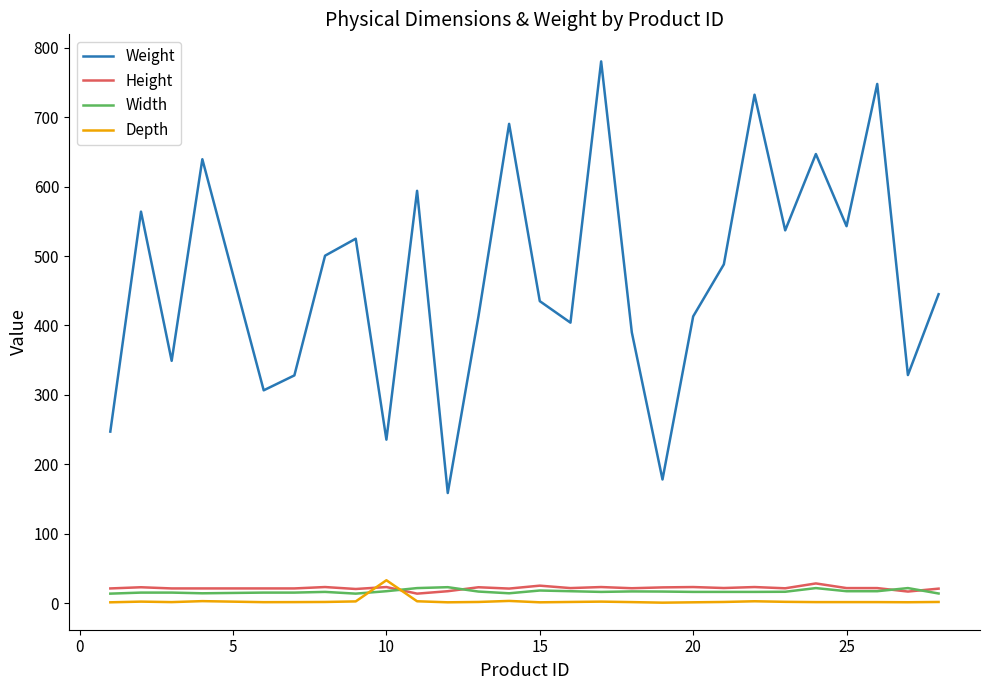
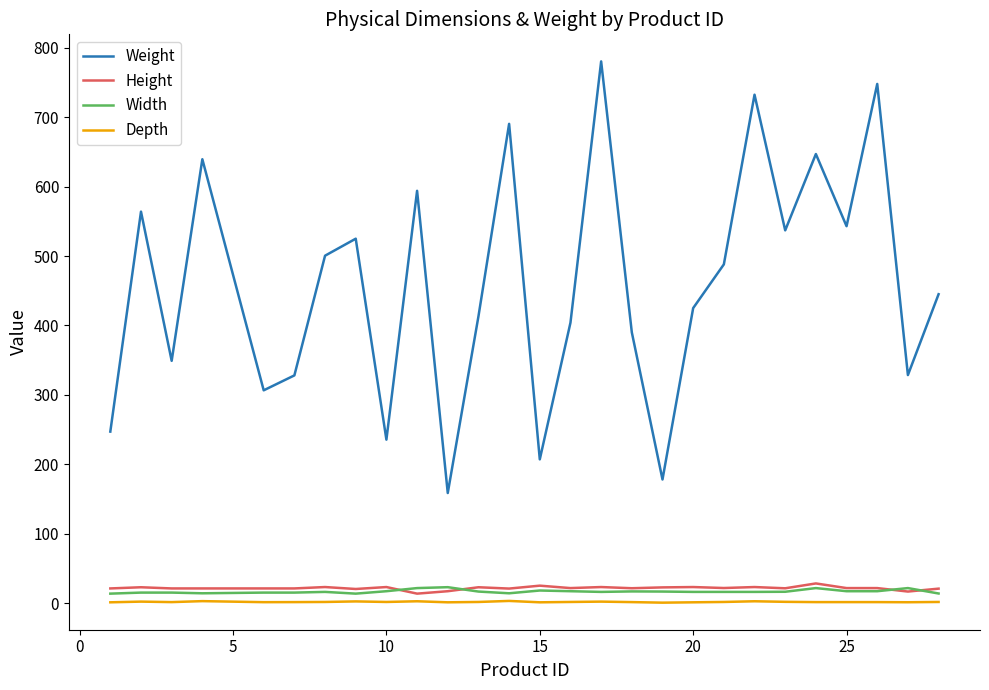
  {
    "Weight": {
      "10": 240,
-     "15": 440,
-     "20": 410,
+     "15": 210,
+     "20": 430,
      "25": 540
    },
    "Height": {
      "10": 20,
      "15": 30,
      "20": 20,
      "25": 20
    },
    "Width": {
      "10": 20,
      "15": 20,
      "20": 20,
      "25": 20
    },
    "Depth": {
-     "10": 30,
+     "10": 0,
      "15": 0,
      "20": 0,
      "25": 0
    }
  }
